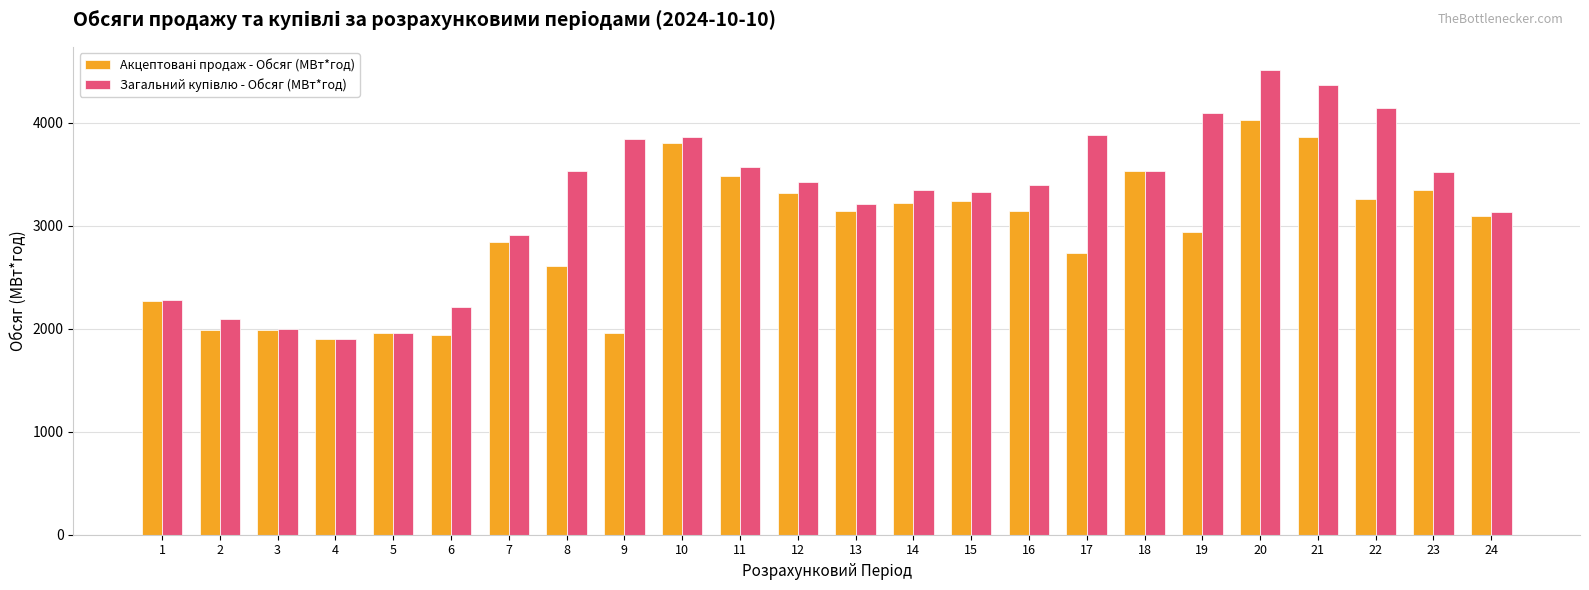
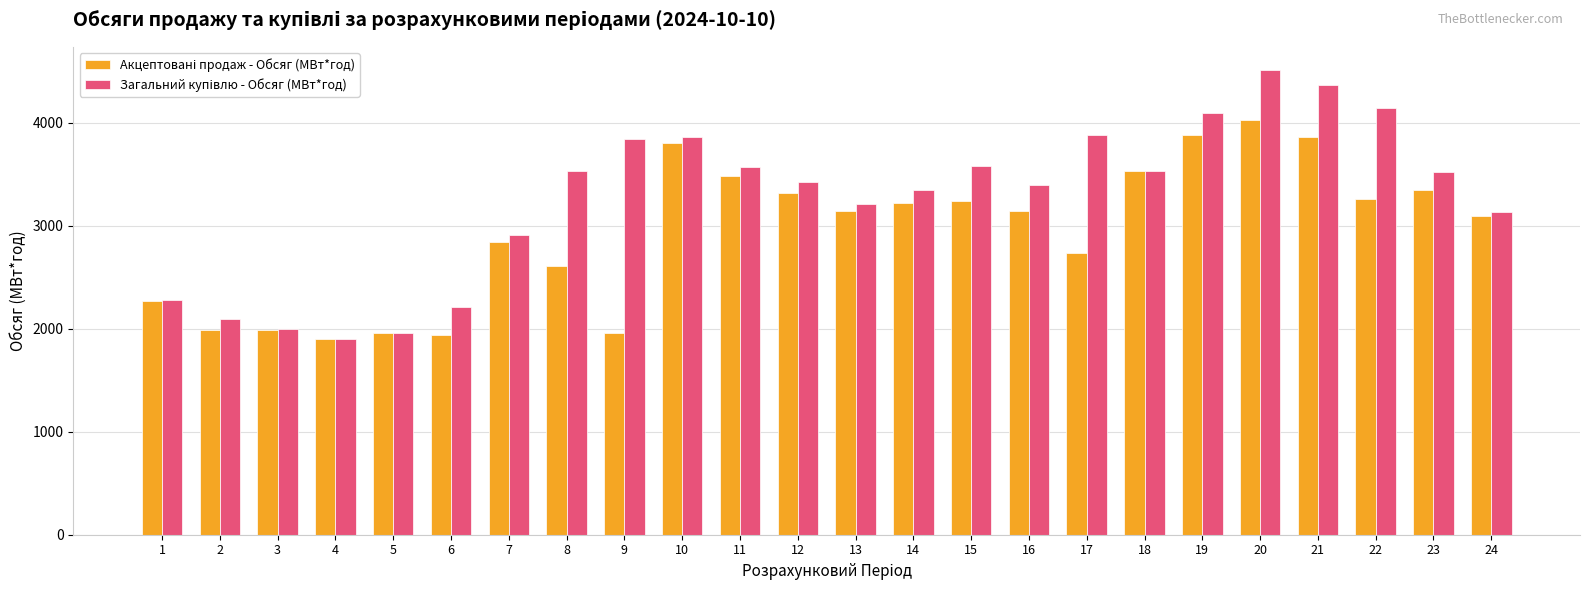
  {
    "Акцептовані продаж - Обсяг (МВт*год)": {
      "1": 2270,
      "2": 1980,
      "3": 1980,
      "4": 1900,
      "5": 1960,
      "6": 1940,
      "7": 2840,
      "8": 2610,
      "9": 1960,
      "10": 3810,
      "11": 3490,
      "12": 3320,
      "13": 3140,
      "14": 3220,
      "15": 3240,
      "16": 3140,
      "17": 2740,
      "18": 3530,
-     "19": 2940,
+     "19": 3880,
      "20": 4030,
      "21": 3860,
      "22": 3260,
      "23": 3350,
      "24": 3100
    },
    "Загальний купівлю - Обсяг (МВт*год)": {
      "1": 2280,
      "2": 2090,
      "3": 1990,
      "4": 1900,
      "5": 1960,
      "6": 2220,
      "7": 2910,
      "8": 3530,
      "9": 3840,
      "10": 3860,
      "11": 3570,
      "12": 3430,
      "13": 3220,
      "14": 3350,
-     "15": 3330,
+     "15": 3580,
      "16": 3400,
      "17": 3890,
      "18": 3530,
      "19": 4090,
      "20": 4510,
      "21": 4370,
      "22": 4140,
      "23": 3530,
      "24": 3130
    }
  }
